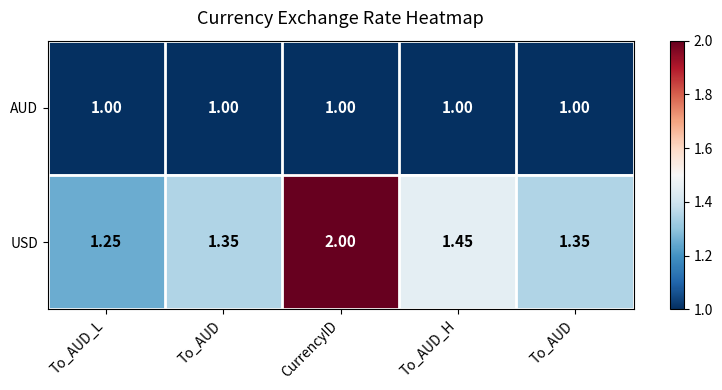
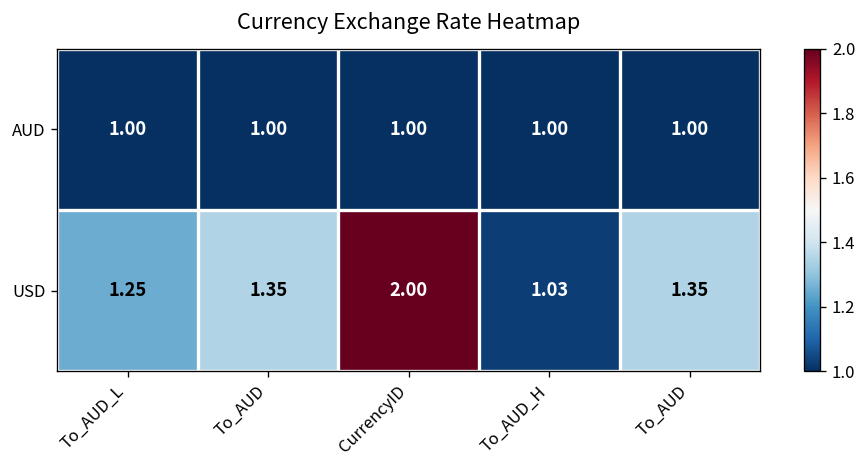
  {
    "AUD": {
      "To_AUD_L": 1.00,
      "CurrencyID": 1.00,
      "To_AUD_H": 1.00
    },
    "USD": {
      "To_AUD_L": 1.25,
      "CurrencyID": 2.00,
-     "To_AUD_H": 1.45
+     "To_AUD_H": 1.03
    }
  }
